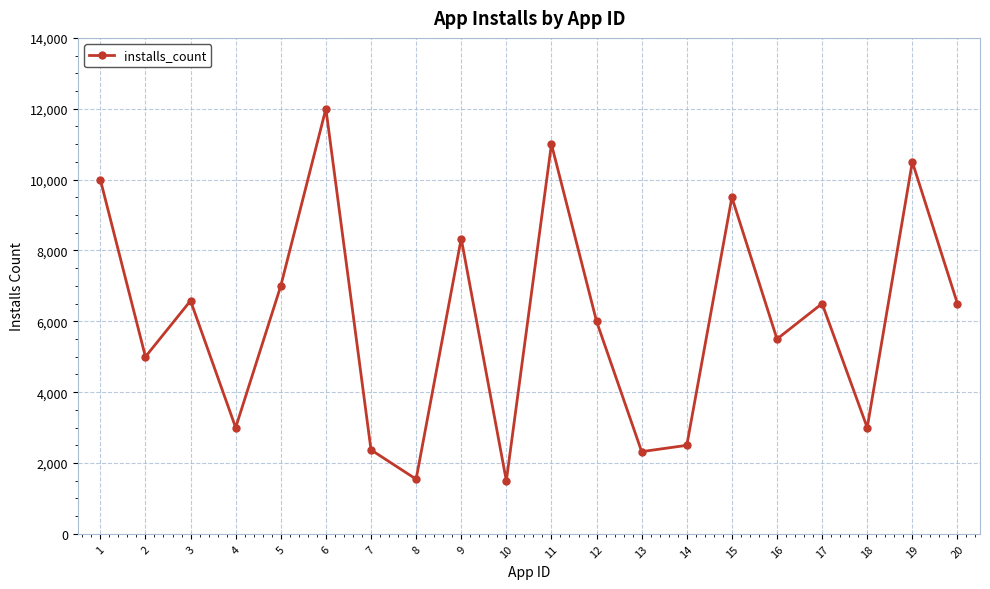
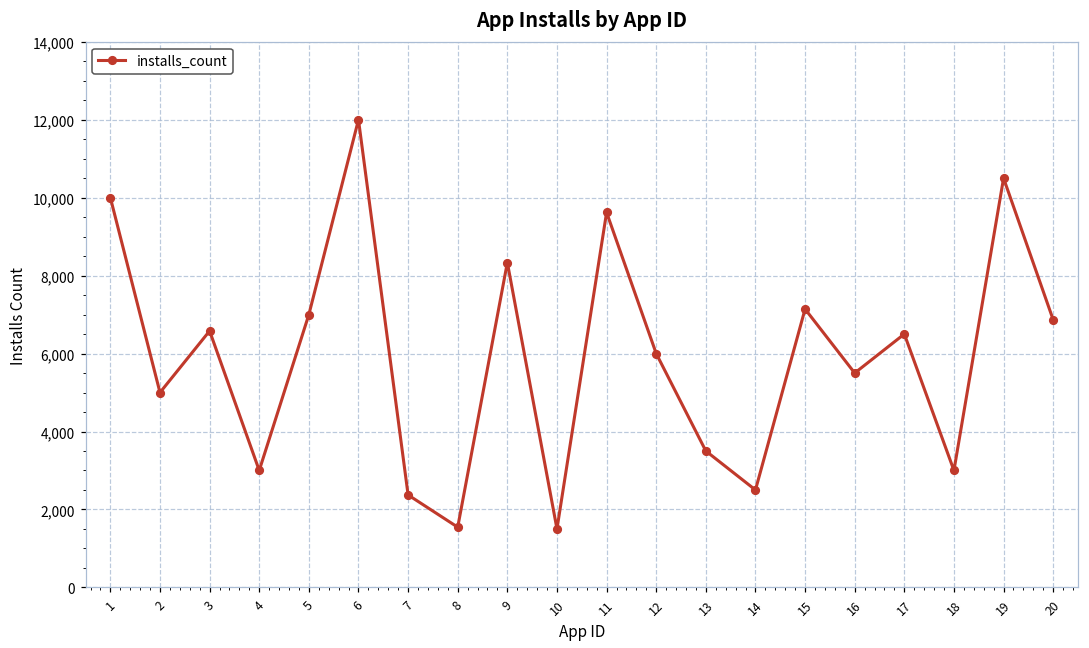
  {
    "1": "10,000",
    "2": "5,000",
    "3": "6,600",
    "4": "3,000",
    "5": "7,000",
    "6": "12,000",
    "7": "2,400",
    "8": "1,500",
    "9": "8,300",
    "10": "1,500",
-   "11": "11,000",
+   "11": "9,600",
    "12": "6,000",
-   "13": "2,300",
+   "13": "3,500",
    "14": "2,500",
-   "15": "9,500",
+   "15": "7,100",
    "16": "5,500",
    "17": "6,500",
    "18": "3,000",
    "19": "10,500",
-   "20": "6,500"
+   "20": "6,900"
  }
